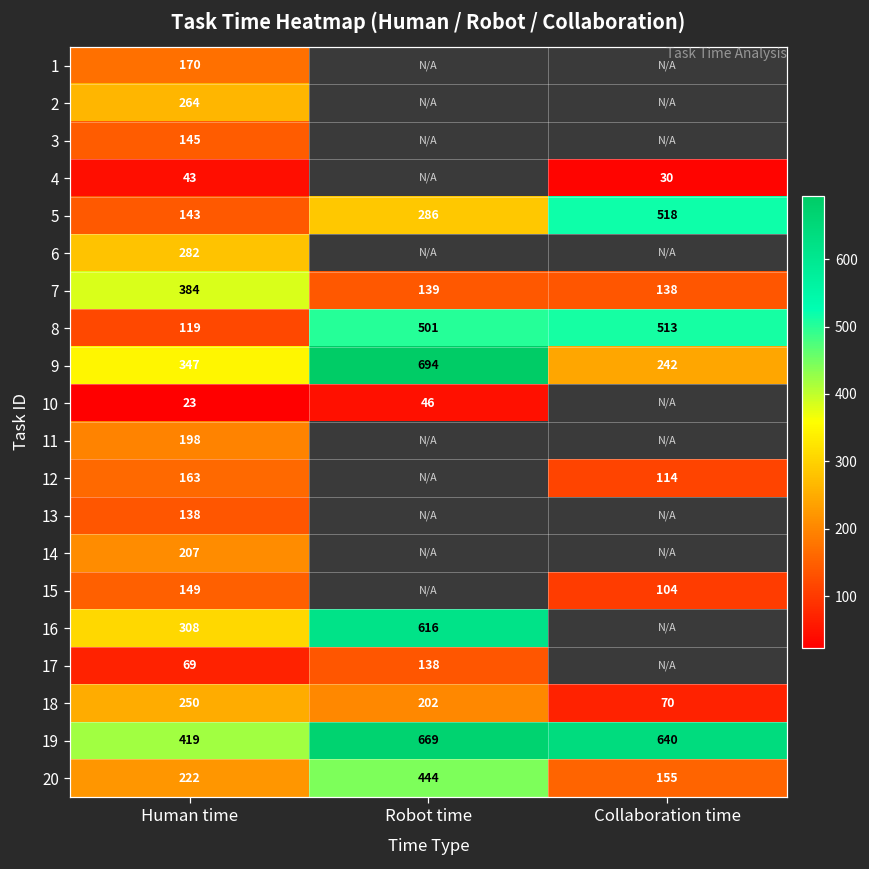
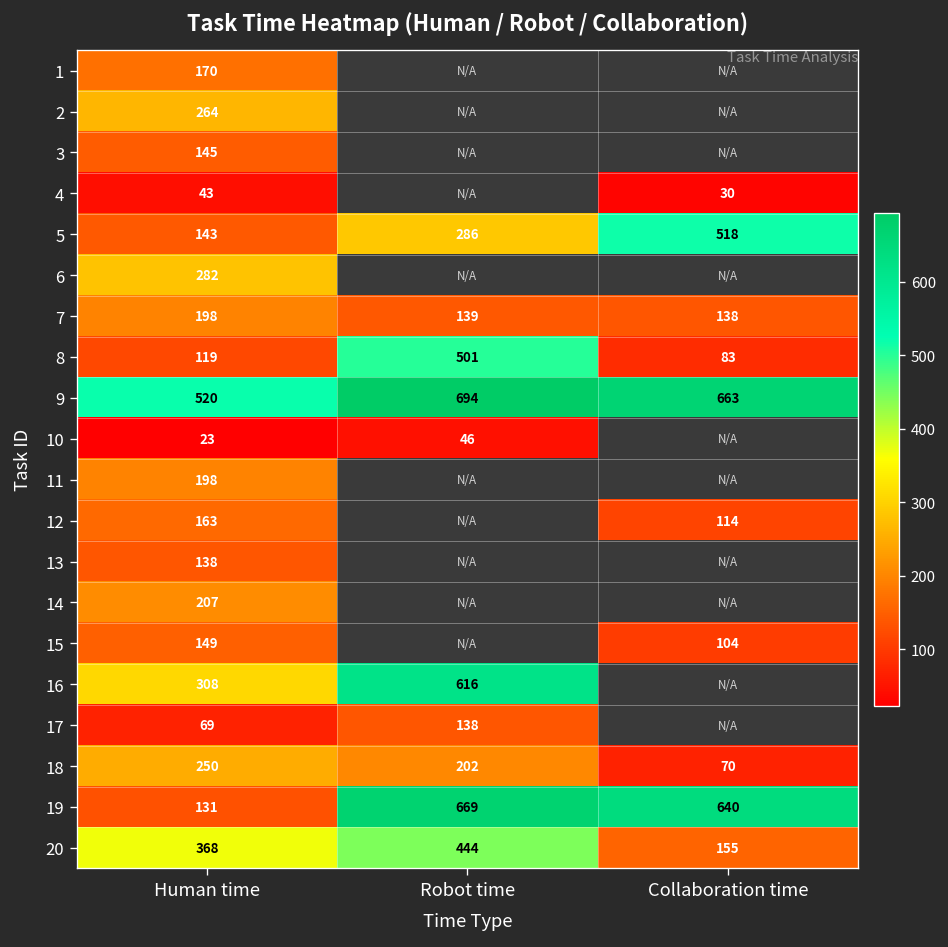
  {
    "1": {
      "Human time": 170
    },
    "2": {
      "Human time": 264
    },
    "3": {
      "Human time": 145
    },
    "4": {
      "Human time": 43,
      "Collaboration time": 30
    },
    "5": {
      "Human time": 143,
      "Robot time": 286,
      "Collaboration time": 518
    },
    "6": {
      "Human time": 282
    },
    "7": {
-     "Human time": 384,
+     "Human time": 198,
      "Robot time": 139,
      "Collaboration time": 138
    },
    "8": {
      "Human time": 119,
      "Robot time": 501,
-     "Collaboration time": 513
+     "Collaboration time": 83
    },
    "9": {
-     "Human time": 347,
+     "Human time": 520,
      "Robot time": 694,
-     "Collaboration time": 242
+     "Collaboration time": 663
    },
    "10": {
      "Human time": 23,
      "Robot time": 46
    },
    "11": {
      "Human time": 198
    },
    "12": {
      "Human time": 163,
      "Collaboration time": 114
    },
    "13": {
      "Human time": 138
    },
    "14": {
      "Human time": 207
    },
    "15": {
      "Human time": 149,
      "Collaboration time": 104
    },
    "16": {
      "Human time": 308,
      "Robot time": 616
    },
    "17": {
      "Human time": 69,
      "Robot time": 138
    },
    "18": {
      "Human time": 250,
      "Robot time": 202,
      "Collaboration time": 70
    },
    "19": {
-     "Human time": 419,
+     "Human time": 131,
      "Robot time": 669,
      "Collaboration time": 640
    },
    "20": {
-     "Human time": 222,
+     "Human time": 368,
      "Robot time": 444,
      "Collaboration time": 155
    }
  }
